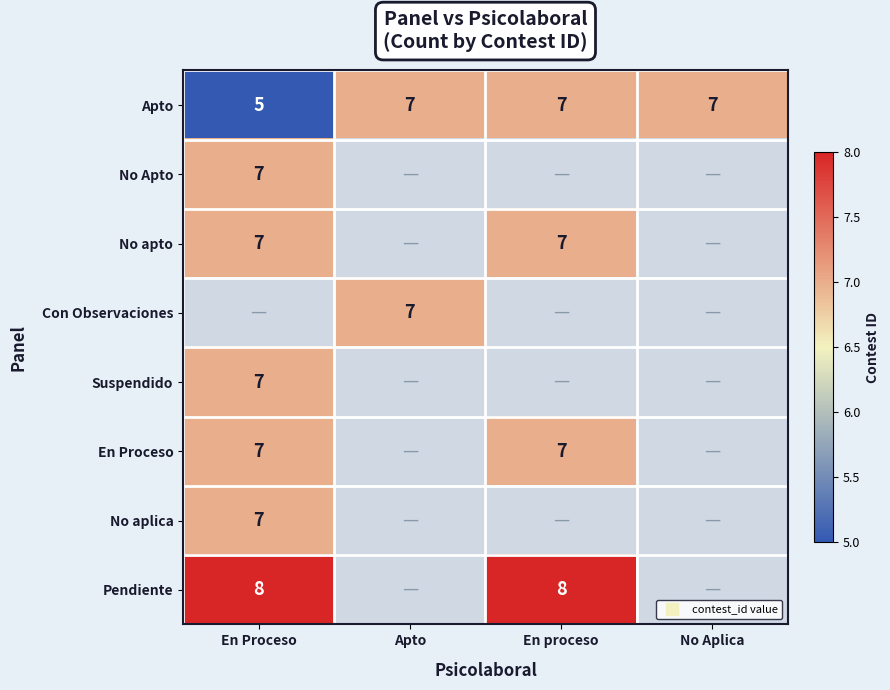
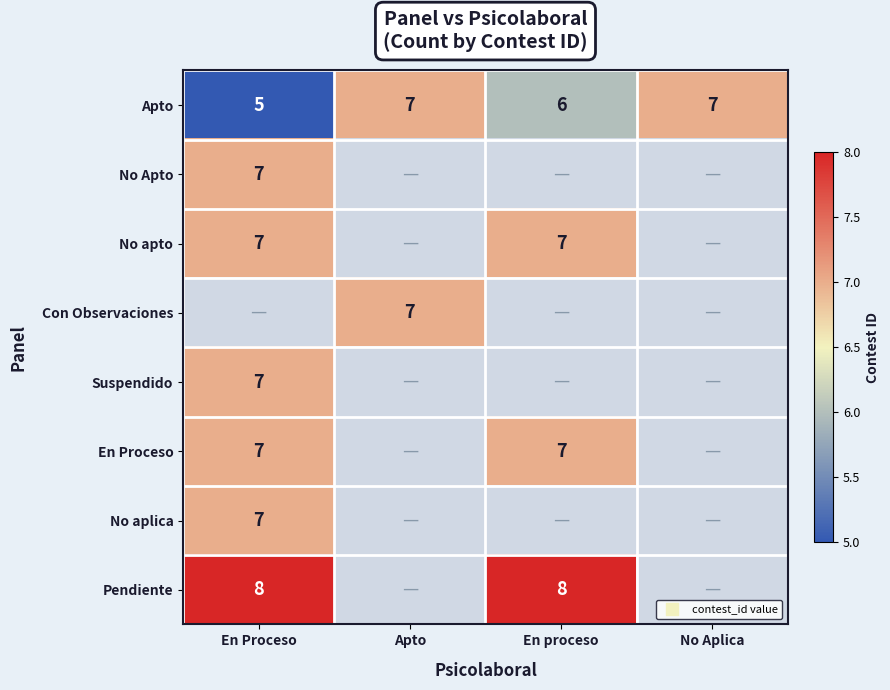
  {
    "Apto": {
      "En Proceso": 5,
      "Apto": 7,
-     "En proceso": 7,
+     "En proceso": 6,
      "No Aplica": 7
    },
    "No Apto": {
      "En Proceso": 7
    },
    "No apto": {
      "En Proceso": 7,
      "En proceso": 7
    },
    "Con Observaciones": {
      "Apto": 7
    },
    "Suspendido": {
      "En Proceso": 7
    },
    "En Proceso": {
      "En Proceso": 7,
      "En proceso": 7
    },
    "No aplica": {
      "En Proceso": 7
    },
    "Pendiente": {
      "En Proceso": 8,
      "En proceso": 8
    }
  }
